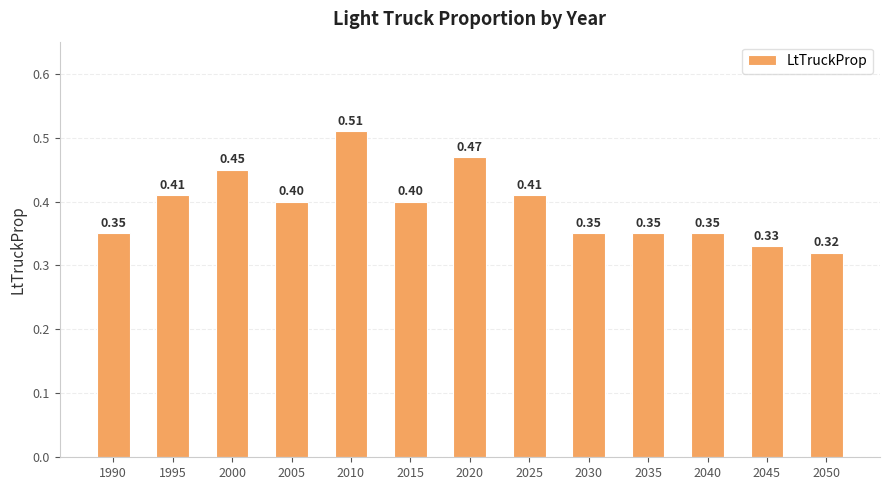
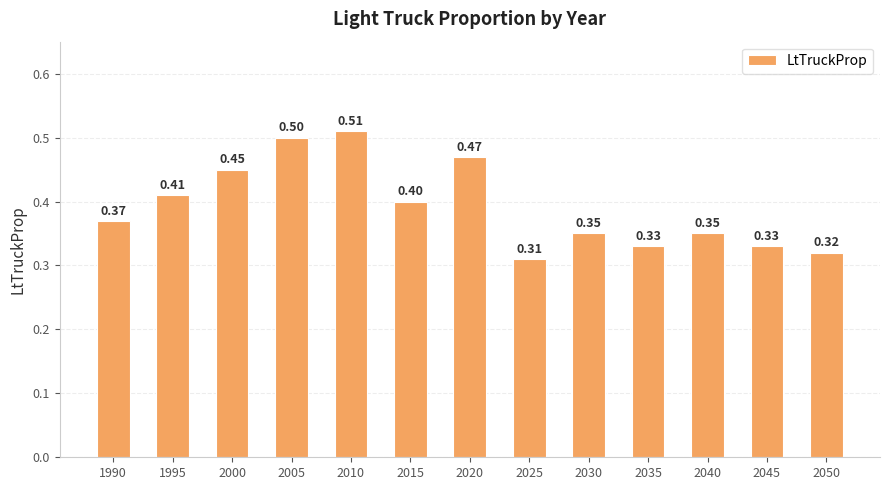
  {
-   "1990": 0.35,
+   "1990": 0.37,
    "1995": 0.41,
    "2000": 0.45,
-   "2005": 0.40,
+   "2005": 0.50,
    "2010": 0.51,
    "2015": 0.40,
    "2020": 0.47,
-   "2025": 0.41,
+   "2025": 0.31,
    "2030": 0.35,
-   "2035": 0.35,
+   "2035": 0.33,
    "2040": 0.35,
    "2045": 0.33,
    "2050": 0.32
  }
